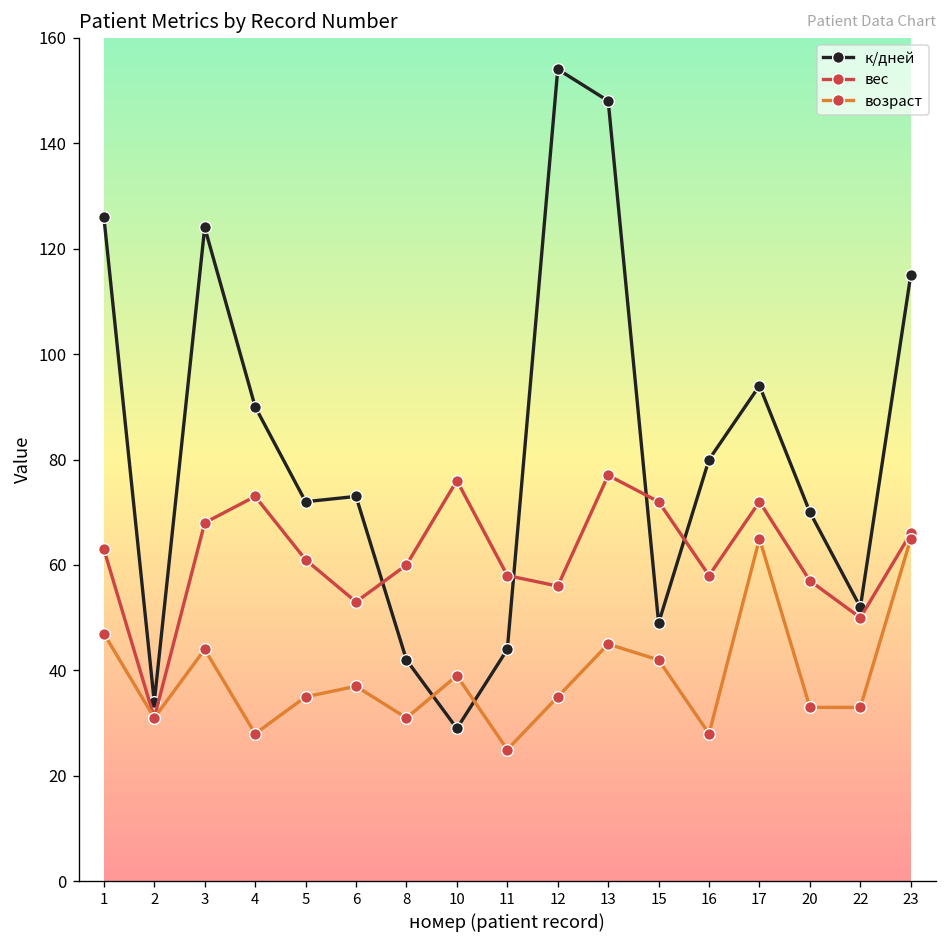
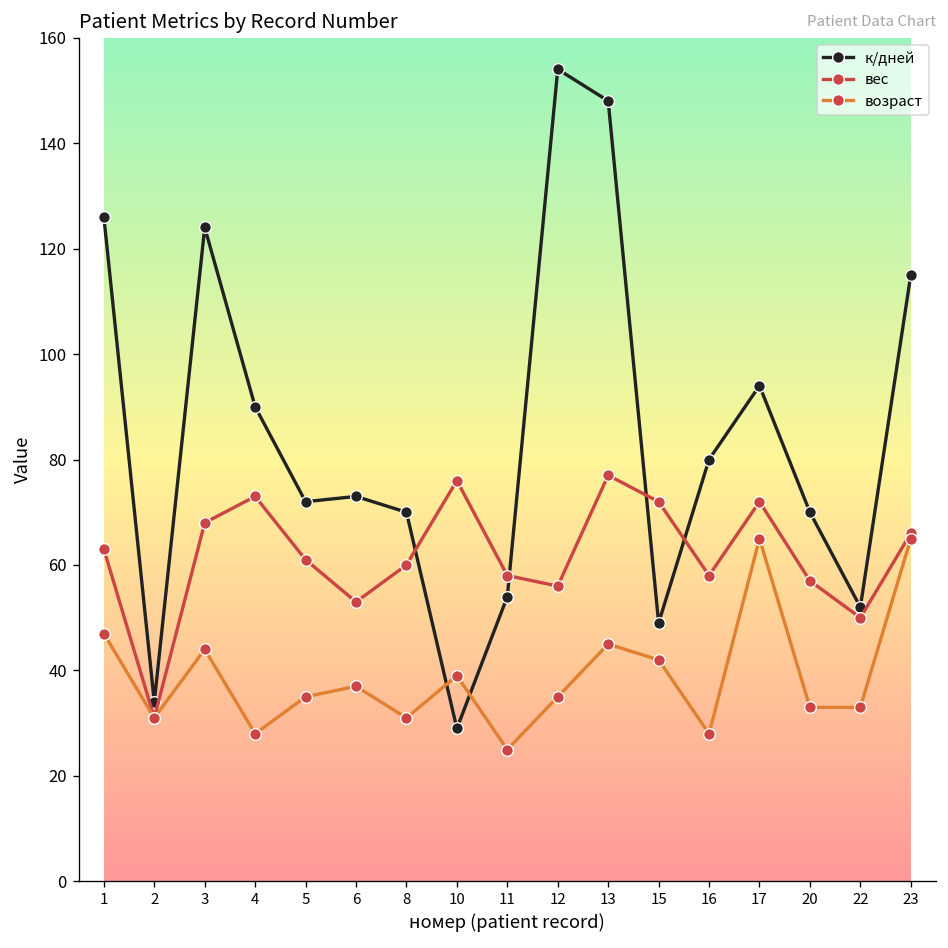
  {
    "к/дней": {
      "1": 126,
      "2": 34,
      "3": 124,
      "4": 90,
      "5": 72,
      "6": 73,
-     "8": 42,
+     "8": 70,
      "10": 29,
-     "11": 44,
+     "11": 54,
      "12": 154,
      "13": 148,
      "15": 49,
      "16": 80,
      "17": 94,
      "20": 70,
      "22": 52,
      "23": 115
    },
    "вес": {
      "1": 63,
      "3": 68,
      "4": 73,
      "5": 61,
      "6": 53,
      "8": 60,
      "10": 76,
      "11": 58,
      "12": 56,
      "13": 77,
      "15": 72,
      "16": 58,
      "17": 72,
      "20": 57,
      "22": 50,
      "23": 66
    },
    "возраст": {
      "1": 47,
      "3": 44,
      "4": 28,
      "5": 35,
      "6": 37,
      "8": 31,
      "10": 39,
      "11": 25,
      "12": 35,
      "13": 45,
      "15": 42,
      "16": 28,
      "17": 65,
      "20": 33,
      "22": 33,
      "23": 65
    }
  }
